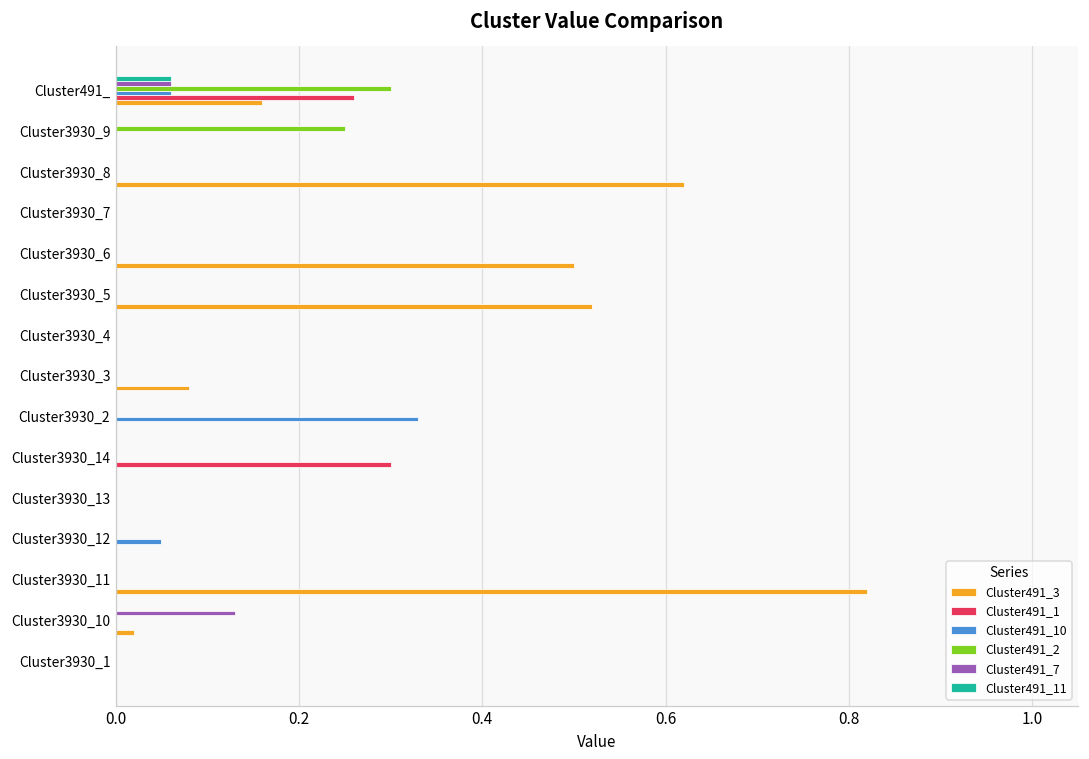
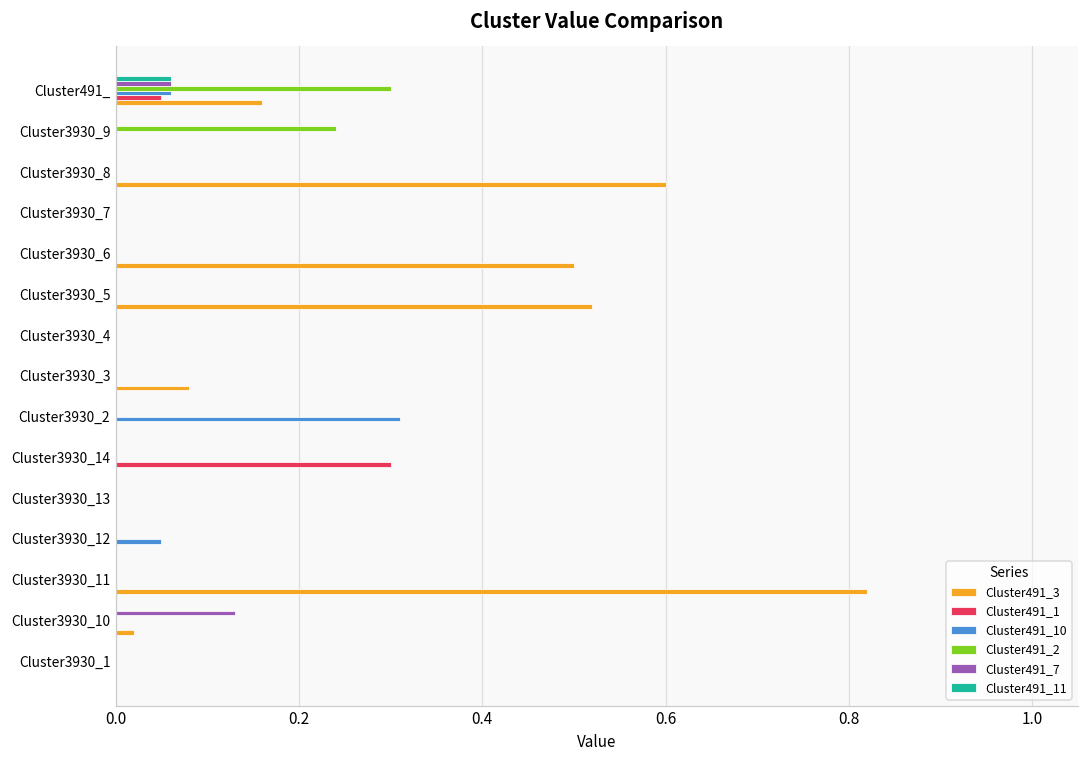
  {
    "Cluster491_3": {
      "Cluster491_": 0.16,
      "Cluster3930_9": 0.00,
-     "Cluster3930_8": 0.62,
+     "Cluster3930_8": 0.60,
      "Cluster3930_7": 0.00,
      "Cluster3930_6": 0.50,
      "Cluster3930_5": 0.52,
      "Cluster3930_4": 0.00,
      "Cluster3930_3": 0.08,
      "Cluster3930_2": 0.00,
      "Cluster3930_14": 0.00,
      "Cluster3930_13": 0.00,
      "Cluster3930_12": 0.00,
      "Cluster3930_11": 0.82,
      "Cluster3930_10": 0.02,
      "Cluster3930_1": 0.00
    },
    "Cluster491_1": {
-     "Cluster491_": 0.26,
+     "Cluster491_": 0.05,
      "Cluster3930_9": 0.00,
      "Cluster3930_8": 0.00,
      "Cluster3930_7": 0.00,
      "Cluster3930_6": 0.00,
      "Cluster3930_5": 0.00,
      "Cluster3930_4": 0.00,
      "Cluster3930_3": 0.00,
      "Cluster3930_2": 0.00,
      "Cluster3930_14": 0.30,
      "Cluster3930_13": 0.00,
      "Cluster3930_12": 0.00,
      "Cluster3930_11": 0.00,
      "Cluster3930_10": 0.00,
      "Cluster3930_1": 0.00
    },
    "Cluster491_10": {
      "Cluster491_": 0.06,
      "Cluster3930_9": 0.00,
      "Cluster3930_8": 0.00,
      "Cluster3930_7": 0.00,
      "Cluster3930_6": 0.00,
      "Cluster3930_5": 0.00,
      "Cluster3930_4": 0.00,
      "Cluster3930_3": 0.00,
-     "Cluster3930_2": 0.33,
+     "Cluster3930_2": 0.31,
      "Cluster3930_14": 0.00,
      "Cluster3930_13": 0.00,
      "Cluster3930_12": 0.05,
      "Cluster3930_11": 0.00,
      "Cluster3930_10": 0.00,
      "Cluster3930_1": 0.00
    },
    "Cluster491_2": {
      "Cluster491_": 0.30,
-     "Cluster3930_9": 0.25,
+     "Cluster3930_9": 0.24,
      "Cluster3930_8": 0.00,
      "Cluster3930_7": 0.00,
      "Cluster3930_6": 0.00,
      "Cluster3930_5": 0.00,
      "Cluster3930_4": 0.00,
      "Cluster3930_3": 0.00,
      "Cluster3930_2": 0.00,
      "Cluster3930_14": 0.00,
      "Cluster3930_13": 0.00,
      "Cluster3930_12": 0.00,
      "Cluster3930_11": 0.00,
      "Cluster3930_10": 0.00,
      "Cluster3930_1": 0.00
    },
    "Cluster491_7": {
      "Cluster491_": 0.06,
      "Cluster3930_9": 0.00,
      "Cluster3930_8": 0.00,
      "Cluster3930_7": 0.00,
      "Cluster3930_6": 0.00,
      "Cluster3930_5": 0.00,
      "Cluster3930_4": 0.00,
      "Cluster3930_3": 0.00,
      "Cluster3930_2": 0.00,
      "Cluster3930_14": 0.00,
      "Cluster3930_13": 0.00,
      "Cluster3930_12": 0.00,
      "Cluster3930_11": 0.00,
      "Cluster3930_10": 0.13,
      "Cluster3930_1": 0.00
    },
    "Cluster491_11": {
      "Cluster491_": 0.06,
      "Cluster3930_9": 0.00,
      "Cluster3930_8": 0.00,
      "Cluster3930_7": 0.00,
      "Cluster3930_6": 0.00,
      "Cluster3930_5": 0.00,
      "Cluster3930_4": 0.00,
      "Cluster3930_3": 0.00,
      "Cluster3930_2": 0.00,
      "Cluster3930_14": 0.00,
      "Cluster3930_13": 0.00,
      "Cluster3930_12": 0.00,
      "Cluster3930_11": 0.00,
      "Cluster3930_10": 0.00,
      "Cluster3930_1": 0.00
    }
  }
